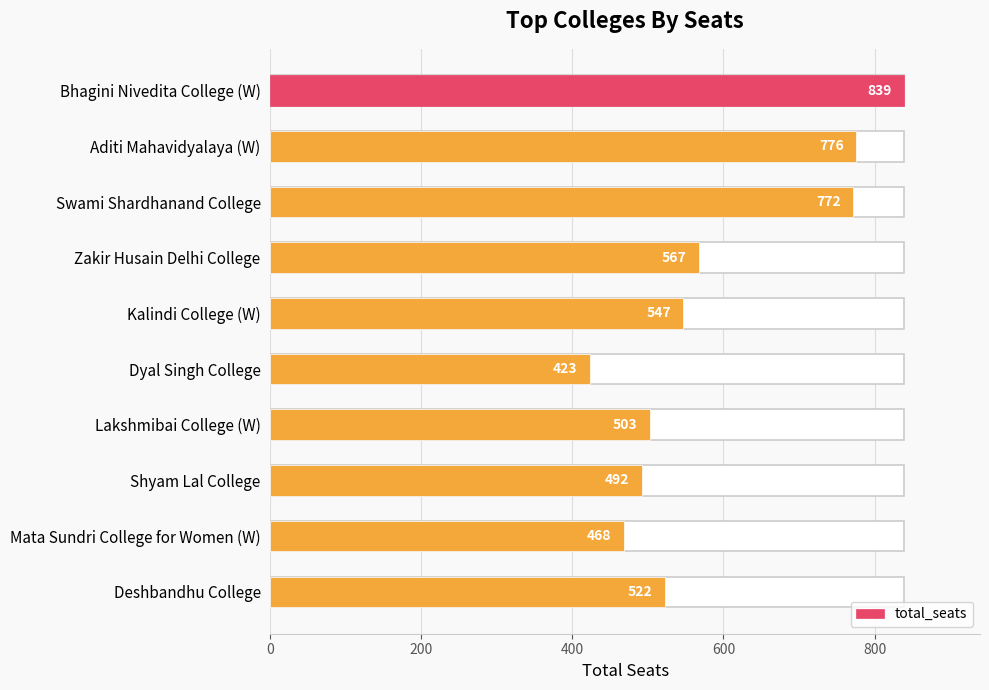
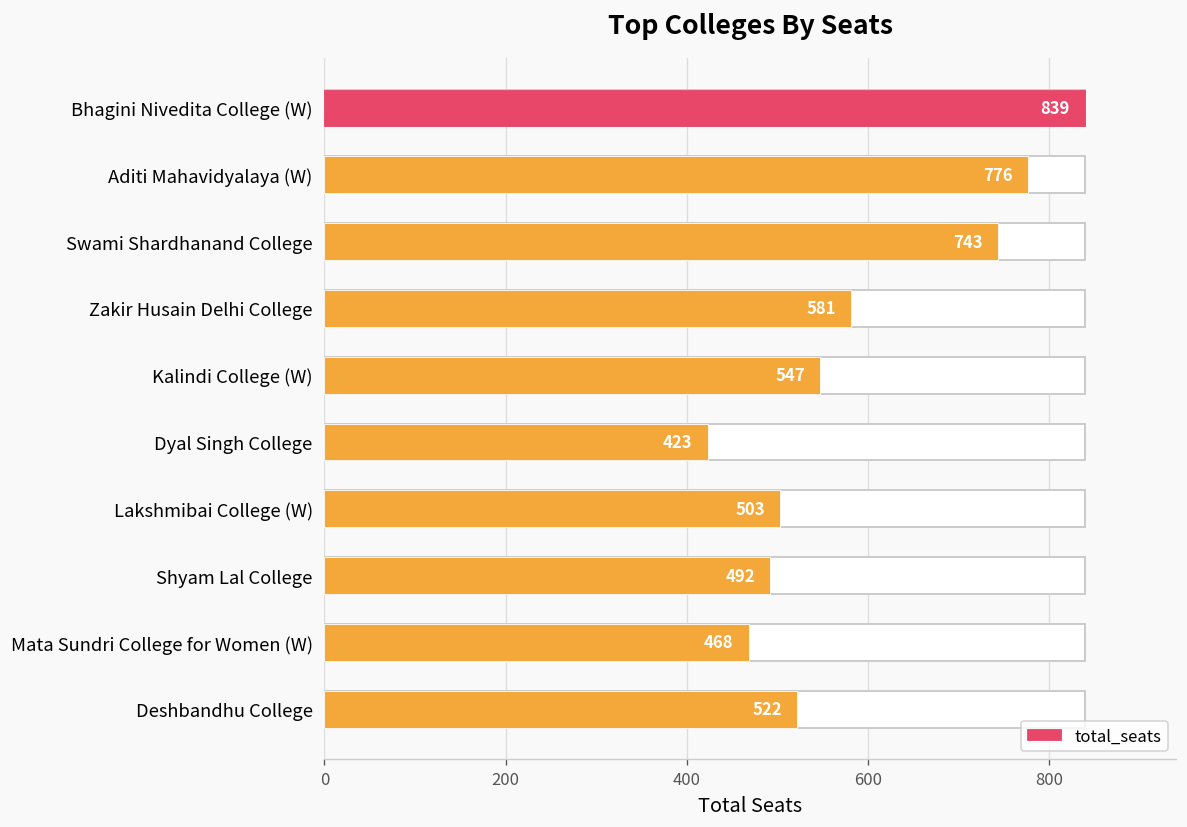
  {
    "total_seats": {
      "Bhagini Nivedita College (W)": 839,
-     "Swami Shardhanand College": 772,
-     "Zakir Husain Delhi College": 567
+     "Swami Shardhanand College": 743,
+     "Zakir Husain Delhi College": 581
    }
  }
